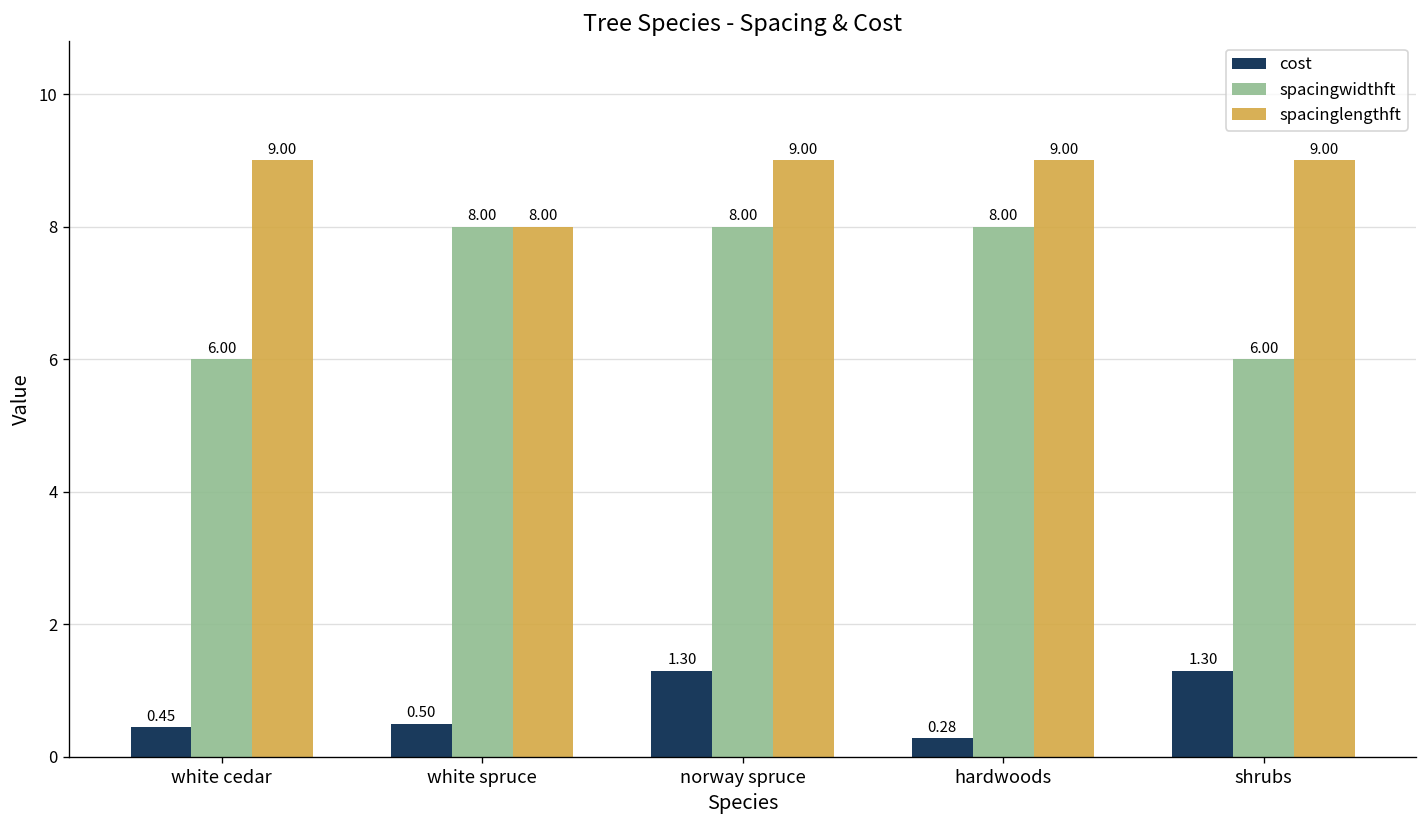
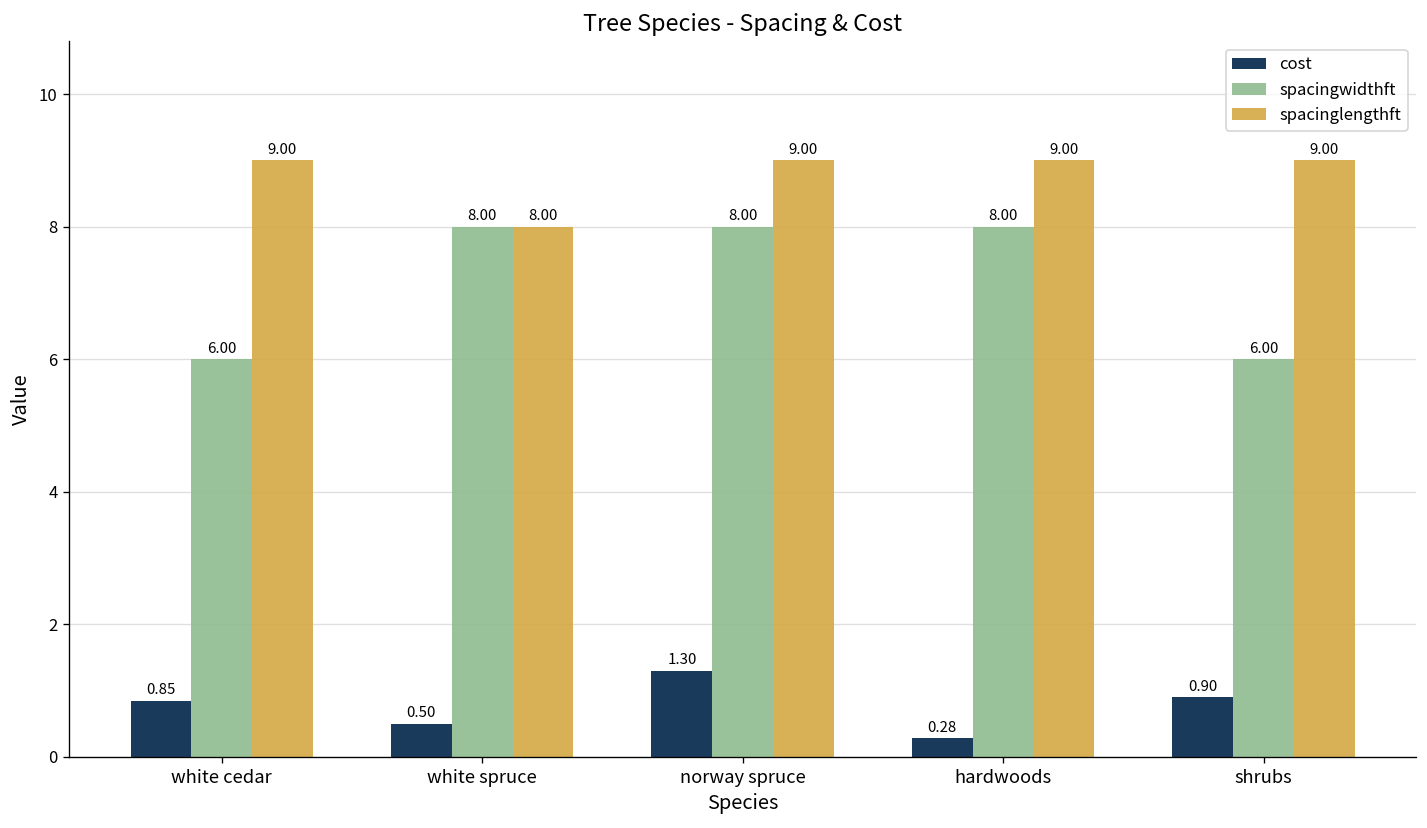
  {
    "cost": {
-     "white cedar": 0.45,
+     "white cedar": 0.85,
      "white spruce": 0.50,
      "norway spruce": 1.30,
      "hardwoods": 0.28,
-     "shrubs": 1.30
+     "shrubs": 0.90
    },
    "spacingwidthft": {
      "white cedar": 6.00,
      "white spruce": 8.00,
      "norway spruce": 8.00,
      "hardwoods": 8.00,
      "shrubs": 6.00
    },
    "spacinglengthft": {
      "white cedar": 9.00,
      "white spruce": 8.00,
      "norway spruce": 9.00,
      "hardwoods": 9.00,
      "shrubs": 9.00
    }
  }
